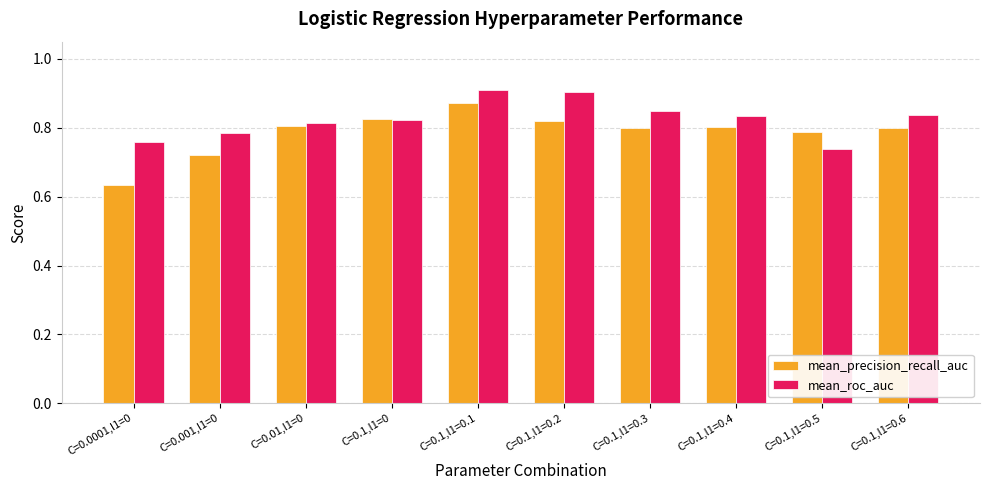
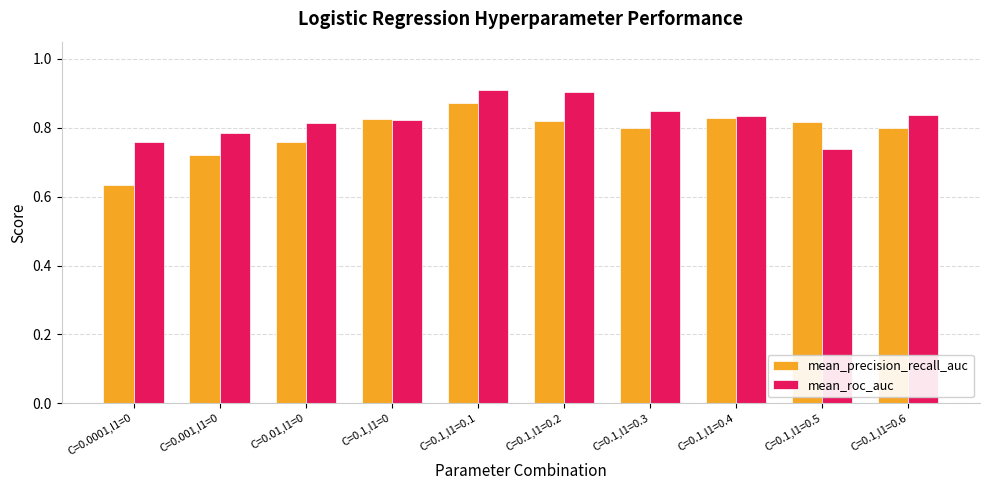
  {
    "mean_precision_recall_auc": {
      "C=0.0001,l1=0": 0.63,
      "C=0.001,l1=0": 0.72,
-     "C=0.01,l1=0": 0.81,
+     "C=0.01,l1=0": 0.76,
      "C=0.1,l1=0": 0.82,
      "C=0.1,l1=0.1": 0.87,
      "C=0.1,l1=0.2": 0.82,
      "C=0.1,l1=0.3": 0.80,
-     "C=0.1,l1=0.4": 0.80,
-     "C=0.1,l1=0.5": 0.79,
+     "C=0.1,l1=0.4": 0.83,
+     "C=0.1,l1=0.5": 0.82,
      "C=0.1,l1=0.6": 0.80
    },
    "mean_roc_auc": {
      "C=0.0001,l1=0": 0.76,
      "C=0.001,l1=0": 0.79,
      "C=0.01,l1=0": 0.81,
      "C=0.1,l1=0": 0.82,
      "C=0.1,l1=0.1": 0.91,
      "C=0.1,l1=0.2": 0.90,
      "C=0.1,l1=0.3": 0.85,
      "C=0.1,l1=0.4": 0.83,
      "C=0.1,l1=0.5": 0.74,
      "C=0.1,l1=0.6": 0.84
    }
  }
